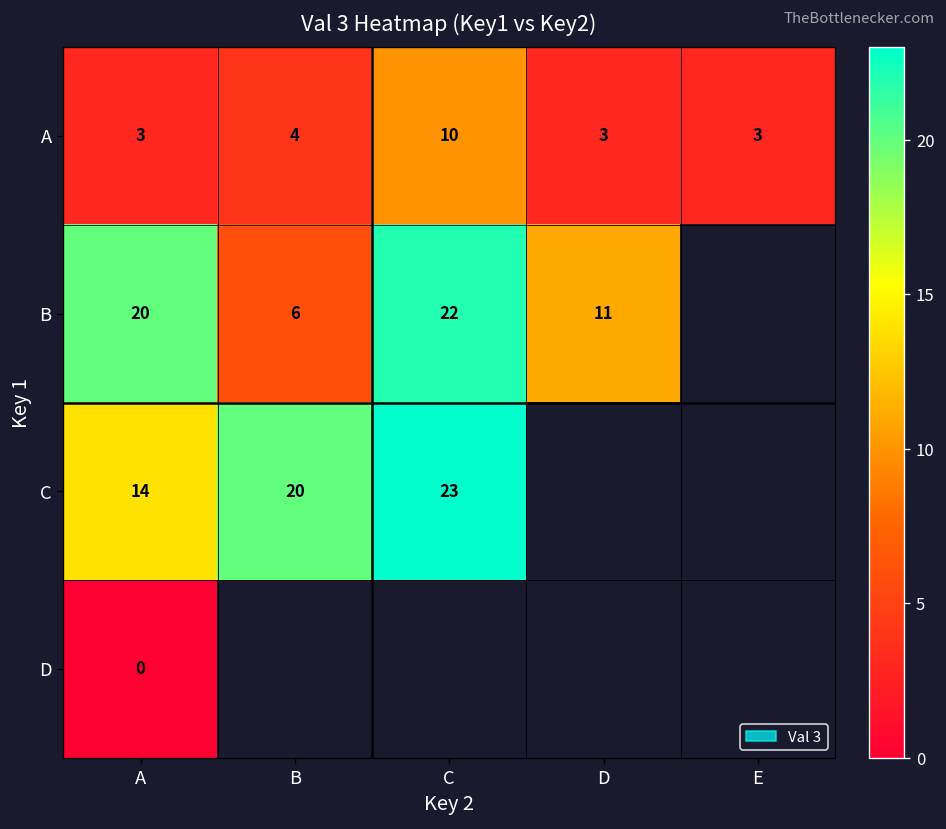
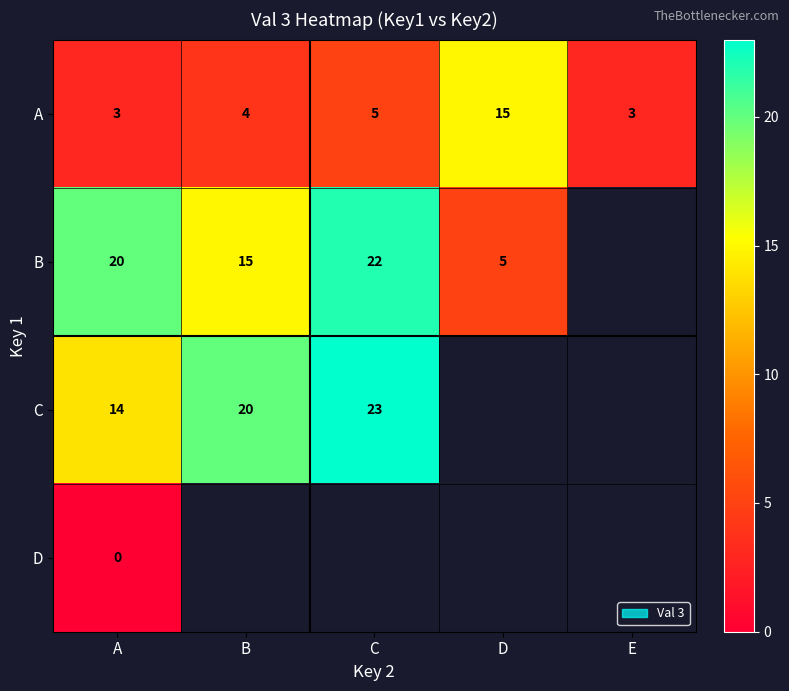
  {
    "A": {
      "A": 3,
      "B": 4,
-     "C": 10,
-     "D": 3,
+     "C": 5,
+     "D": 15,
      "E": 3
    },
    "B": {
      "A": 20,
-     "B": 6,
+     "B": 15,
      "C": 22,
-     "D": 11
+     "D": 5
    },
    "C": {
      "A": 14,
      "B": 20,
      "C": 23
    },
    "D": {
      "A": 0
    }
  }
